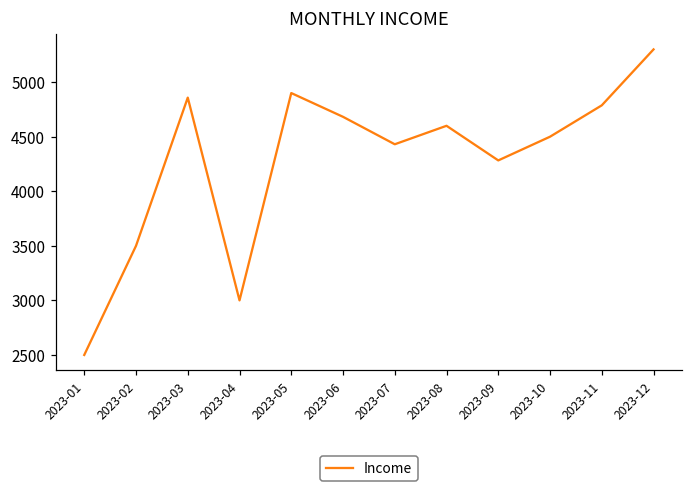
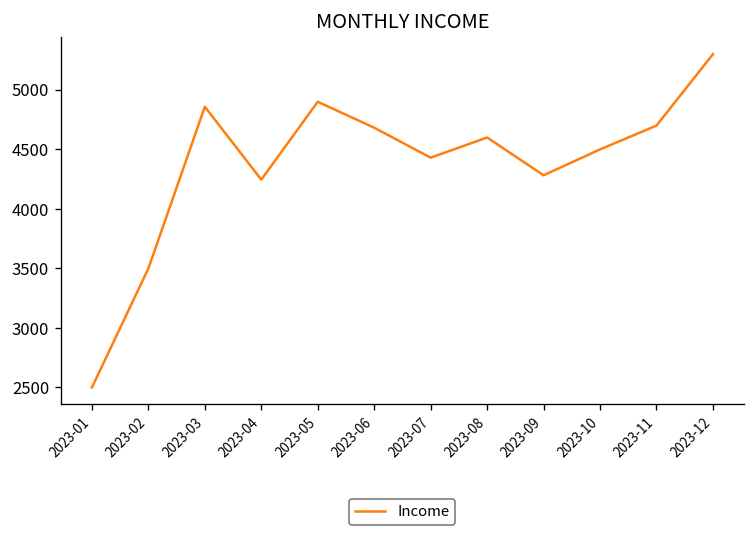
  {
    "2023-01": 2500,
    "2023-02": 3500,
    "2023-03": 4900,
-   "2023-04": 3000,
+   "2023-04": 4200,
    "2023-05": 4900,
    "2023-06": 4700,
    "2023-07": 4400,
    "2023-08": 4600,
    "2023-09": 4300,
    "2023-10": 4500,
-   "2023-11": 4800,
+   "2023-11": 4700,
    "2023-12": 5300
  }
